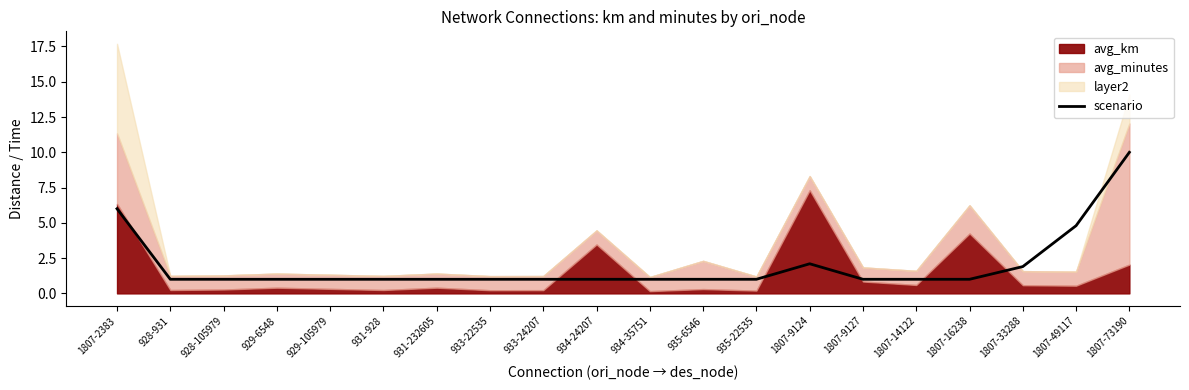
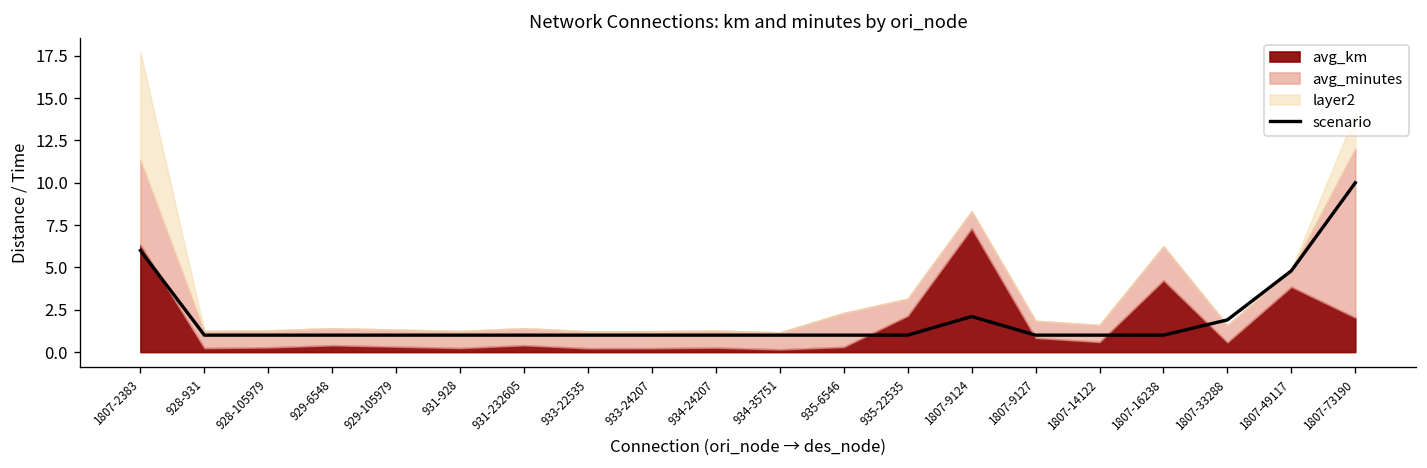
  {
    "scenario": {
      "1807-2383": 6.0,
      "928-931": 1.0,
      "928-105979": 1.0,
      "929-6548": 1.0,
      "929-105979": 1.0,
      "931-928": 1.0,
      "931-232605": 1.0,
      "933-22535": 1.0,
      "933-24207": 1.0,
      "934-24207": 1.0,
      "935-6546": 1.0,
      "935-22535": 1.0,
      "1807-9124": 2.1,
      "1807-14122": 1.0,
      "1807-16238": 1.0,
      "1807-33288": 1.9,
      "1807-73190": 10.0
    },
    "avg_km": {
      "1807-2383": 6.3,
      "928-931": 0.2,
      "928-105979": 0.3,
      "929-6548": 0.4,
      "929-105979": 0.3,
      "931-928": 0.2,
      "931-232605": 0.4,
      "933-22535": 0.2,
      "933-24207": 0.2,
-     "934-24207": 3.5,
+     "934-24207": 0.3,
      "935-6546": 0.3,
-     "935-22535": 0.2,
+     "935-22535": 2.1,
      "1807-9124": 7.3,
      "1807-14122": 0.6,
      "1807-16238": 4.2,
      "1807-33288": 0.6,
-     "1807-49117": 0.5,
+     "1807-49117": 3.9,
      "1807-73190": 2.0
    },
    "avg_minutes": {
      "1807-2383": 5.0,
      "1807-73190": 10.0
    },
    "layer2": {
      "1807-2383": 6.3
    }
  }
